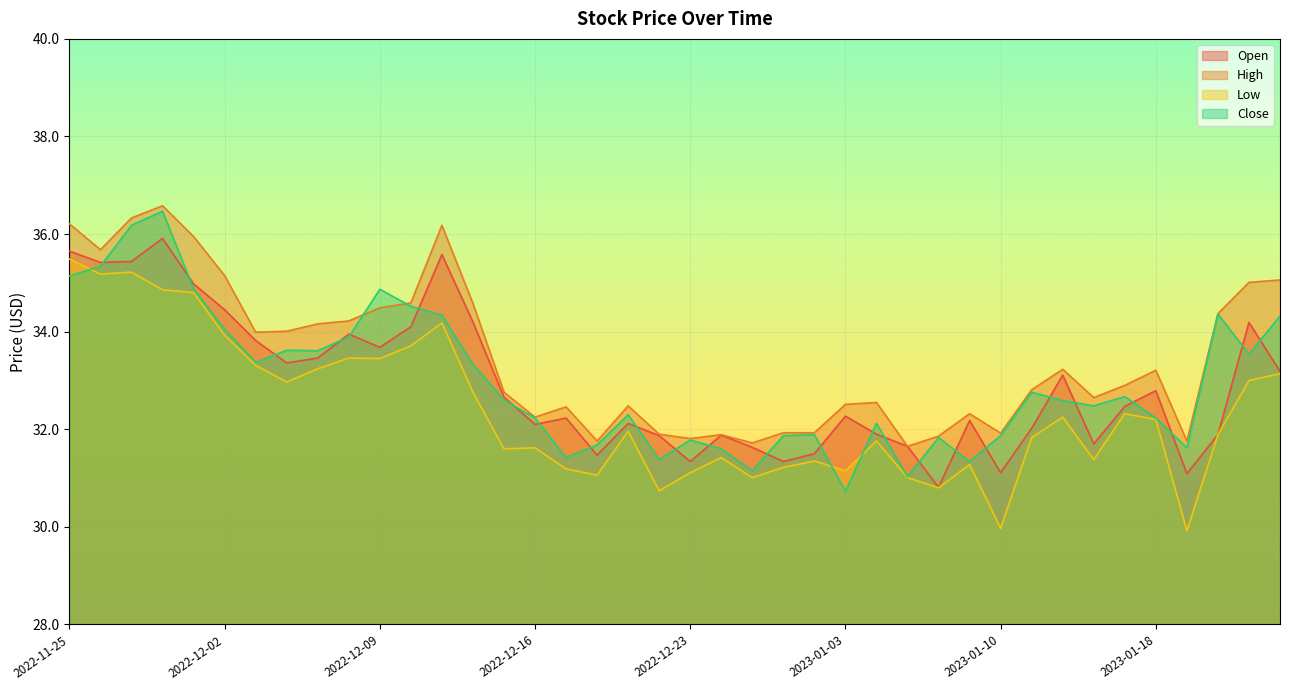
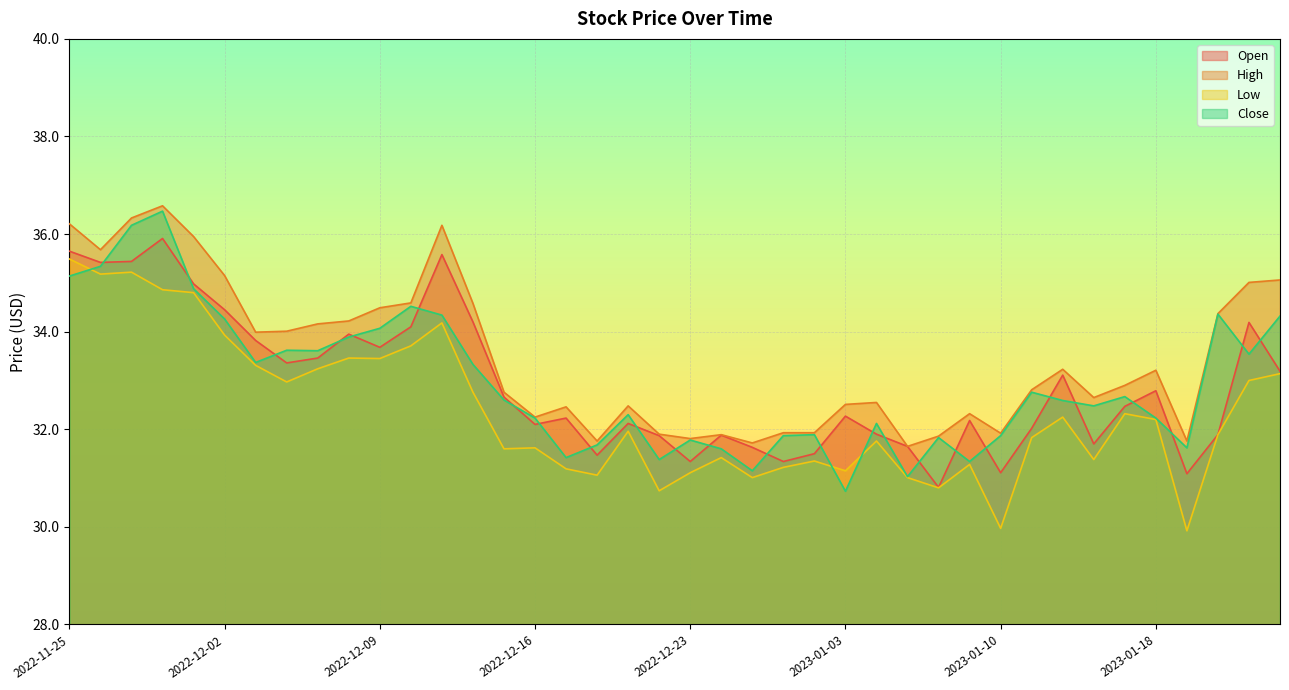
  {
    "Close": {
      "2022-11-25": 35.1,
-     "2022-12-02": 34.1,
-     "2022-12-09": 34.9,
+     "2022-12-02": 34.3,
+     "2022-12-09": 34.1,
      "2023-01-03": 30.7
    }
  }
